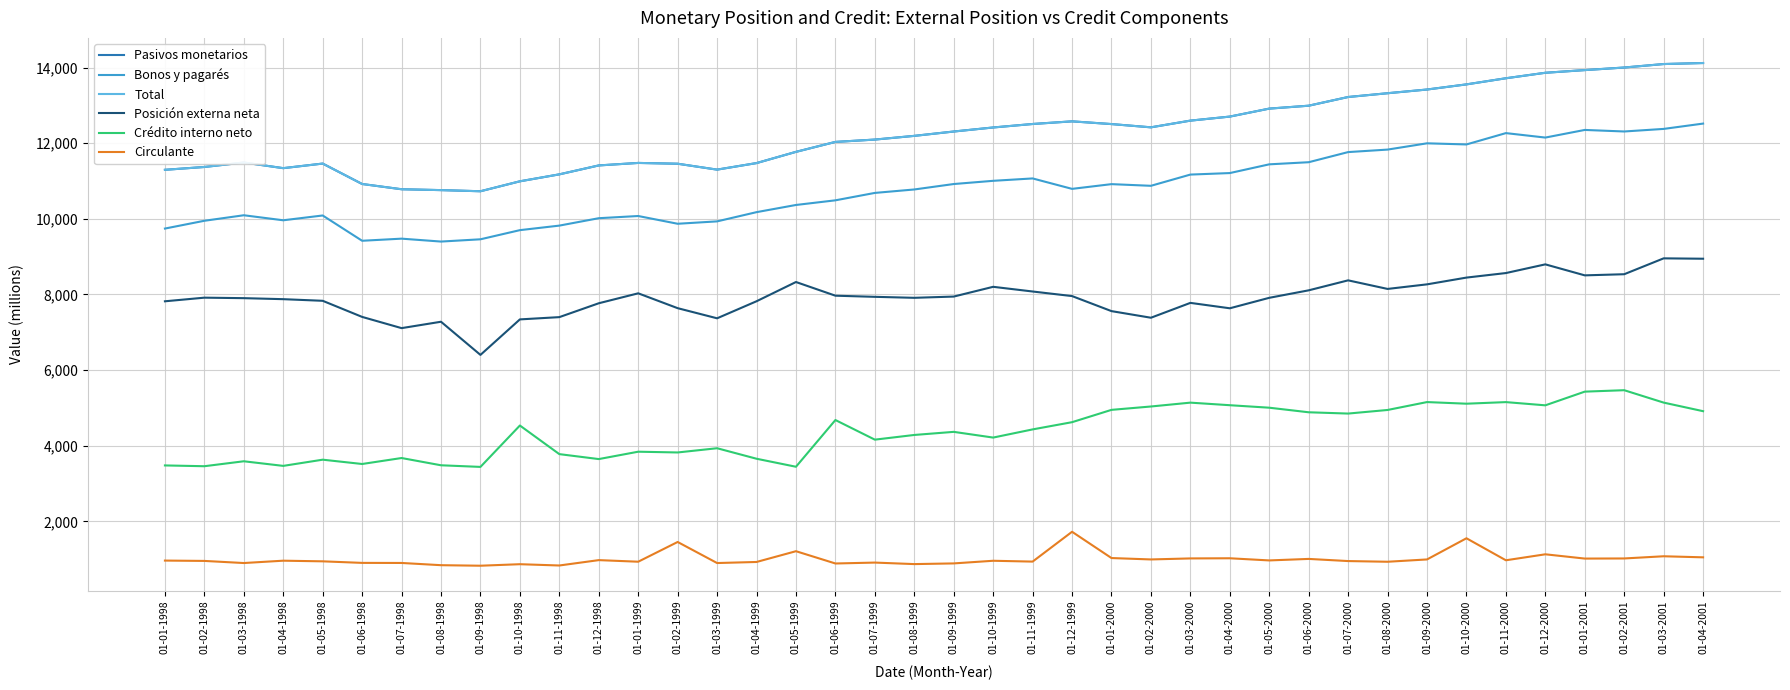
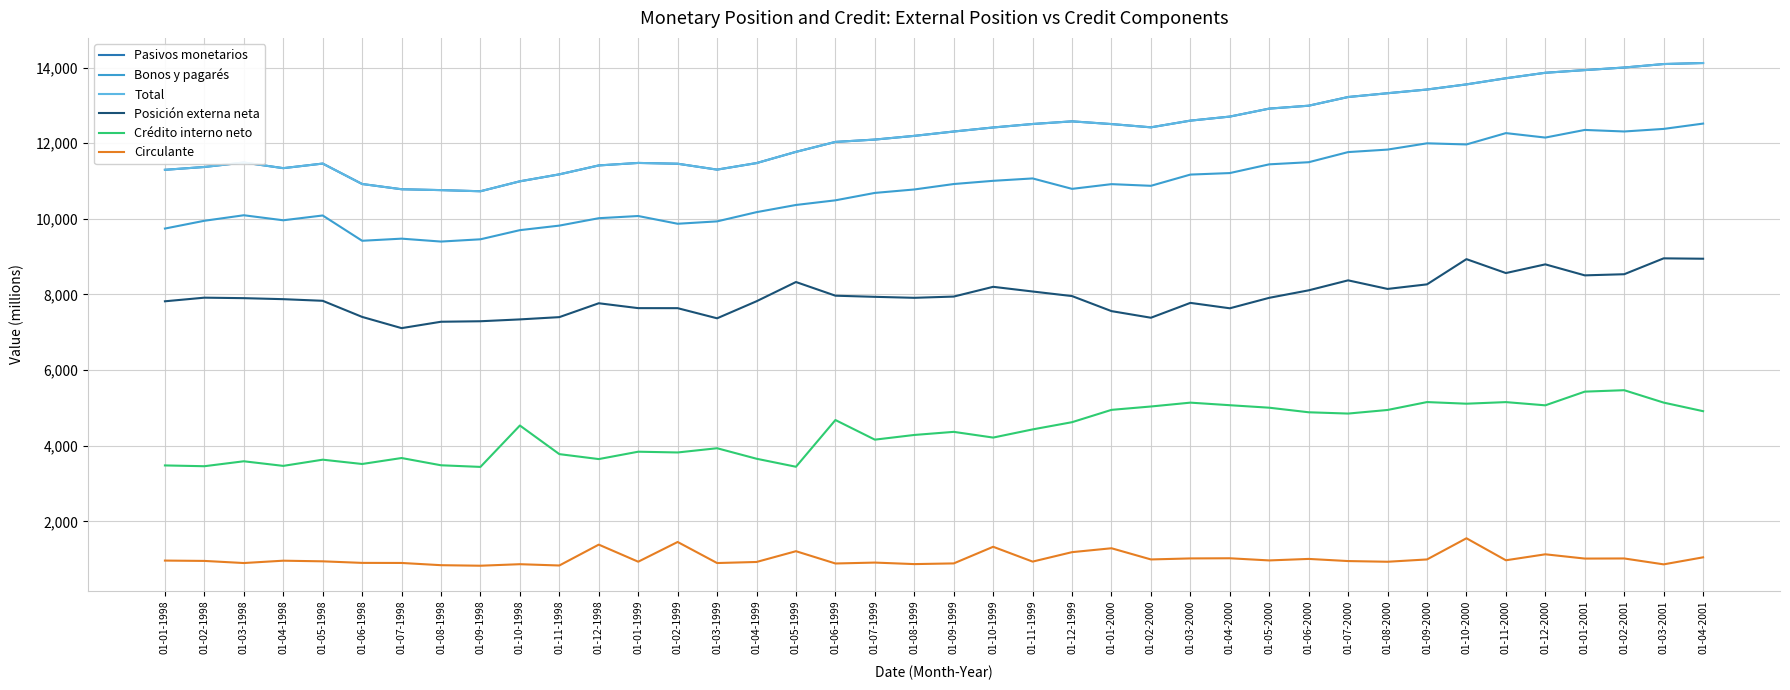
  {
    "Posición externa neta": {
      "01-01-1998": "7,800",
      "01-02-1998": "7,900",
      "01-03-1998": "7,900",
      "01-04-1998": "7,900",
      "01-05-1998": "7,800",
      "01-06-1998": "7,400",
      "01-07-1998": "7,100",
      "01-08-1998": "7,300",
-     "01-09-1998": "6,400",
+     "01-09-1998": "7,300",
      "01-10-1998": "7,300",
      "01-11-1998": "7,400",
      "01-12-1998": "7,800",
-     "01-01-1999": "8,000",
+     "01-01-1999": "7,600",
      "01-02-1999": "7,600",
      "01-03-1999": "7,400",
      "01-04-1999": "7,800",
      "01-05-1999": "8,300",
      "01-06-1999": "8,000",
      "01-07-1999": "7,900",
      "01-08-1999": "7,900",
      "01-09-1999": "7,900",
      "01-10-1999": "8,200",
      "01-11-1999": "8,100",
      "01-12-1999": "8,000",
      "01-01-2000": "7,600",
      "01-02-2000": "7,400",
      "01-03-2000": "7,800",
      "01-04-2000": "7,600",
      "01-05-2000": "7,900",
      "01-06-2000": "8,100",
      "01-07-2000": "8,400",
      "01-08-2000": "8,100",
      "01-09-2000": "8,300",
-     "01-10-2000": "8,400",
+     "01-10-2000": "8,900",
      "01-11-2000": "8,600",
      "01-12-2000": "8,800",
      "01-01-2001": "8,500",
      "01-02-2001": "8,500",
      "01-03-2001": "9,000",
      "01-04-2001": "8,900"
    },
    "Crédito interno neto": {
      "01-01-1998": "3,500",
      "01-02-1998": "3,500",
      "01-03-1998": "3,600",
      "01-04-1998": "3,500",
      "01-05-1998": "3,600",
      "01-06-1998": "3,500",
      "01-07-1998": "3,700",
      "01-08-1998": "3,500",
      "01-09-1998": "3,400",
      "01-10-1998": "4,500",
      "01-11-1998": "3,800",
      "01-12-1998": "3,600",
      "01-01-1999": "3,800",
      "01-02-1999": "3,800",
      "01-03-1999": "3,900",
      "01-04-1999": "3,700",
      "01-05-1999": "3,400",
      "01-06-1999": "4,700",
      "01-07-1999": "4,200",
      "01-08-1999": "4,300",
      "01-09-1999": "4,400",
      "01-10-1999": "4,200",
      "01-11-1999": "4,400",
      "01-12-1999": "4,600",
      "01-01-2000": "4,900",
      "01-02-2000": "5,000",
      "01-03-2000": "5,100",
      "01-04-2000": "5,100",
      "01-05-2000": "5,000",
      "01-06-2000": "4,900",
      "01-07-2000": "4,900",
      "01-08-2000": "4,900",
      "01-09-2000": "5,200",
      "01-10-2000": "5,100",
      "01-11-2000": "5,200",
      "01-12-2000": "5,100",
      "01-01-2001": "5,400",
      "01-02-2001": "5,500",
      "01-03-2001": "5,100",
      "01-04-2001": "4,900"
    },
    "Circulante": {
      "01-01-1998": "1,000",
      "01-02-1998": "1,000",
      "01-03-1998": "900",
      "01-04-1998": "1,000",
      "01-05-1998": "900",
      "01-06-1998": "900",
      "01-07-1998": "900",
      "01-08-1998": "800",
      "01-09-1998": "800",
      "01-10-1998": "900",
      "01-11-1998": "800",
-     "01-12-1998": "1,000",
+     "01-12-1998": "1,400",
      "01-01-1999": "900",
      "01-02-1999": "1,500",
      "01-03-1999": "900",
      "01-04-1999": "900",
      "01-05-1999": "1,200",
      "01-06-1999": "900",
      "01-07-1999": "900",
      "01-08-1999": "900",
      "01-09-1999": "900",
-     "01-10-1999": "1,000",
+     "01-10-1999": "1,300",
      "01-11-1999": "900",
-     "01-12-1999": "1,700",
-     "01-01-2000": "1,000",
+     "01-12-1999": "1,200",
+     "01-01-2000": "1,300",
      "01-02-2000": "1,000",
      "01-03-2000": "1,000",
      "01-04-2000": "1,000",
      "01-05-2000": "1,000",
      "01-06-2000": "1,000",
      "01-07-2000": "900",
      "01-08-2000": "900",
      "01-09-2000": "1,000",
      "01-10-2000": "1,600",
      "01-11-2000": "1,000",
      "01-12-2000": "1,100",
      "01-01-2001": "1,000",
      "01-02-2001": "1,000",
-     "01-03-2001": "1,100",
+     "01-03-2001": "900",
      "01-04-2001": "1,000"
    }
  }
